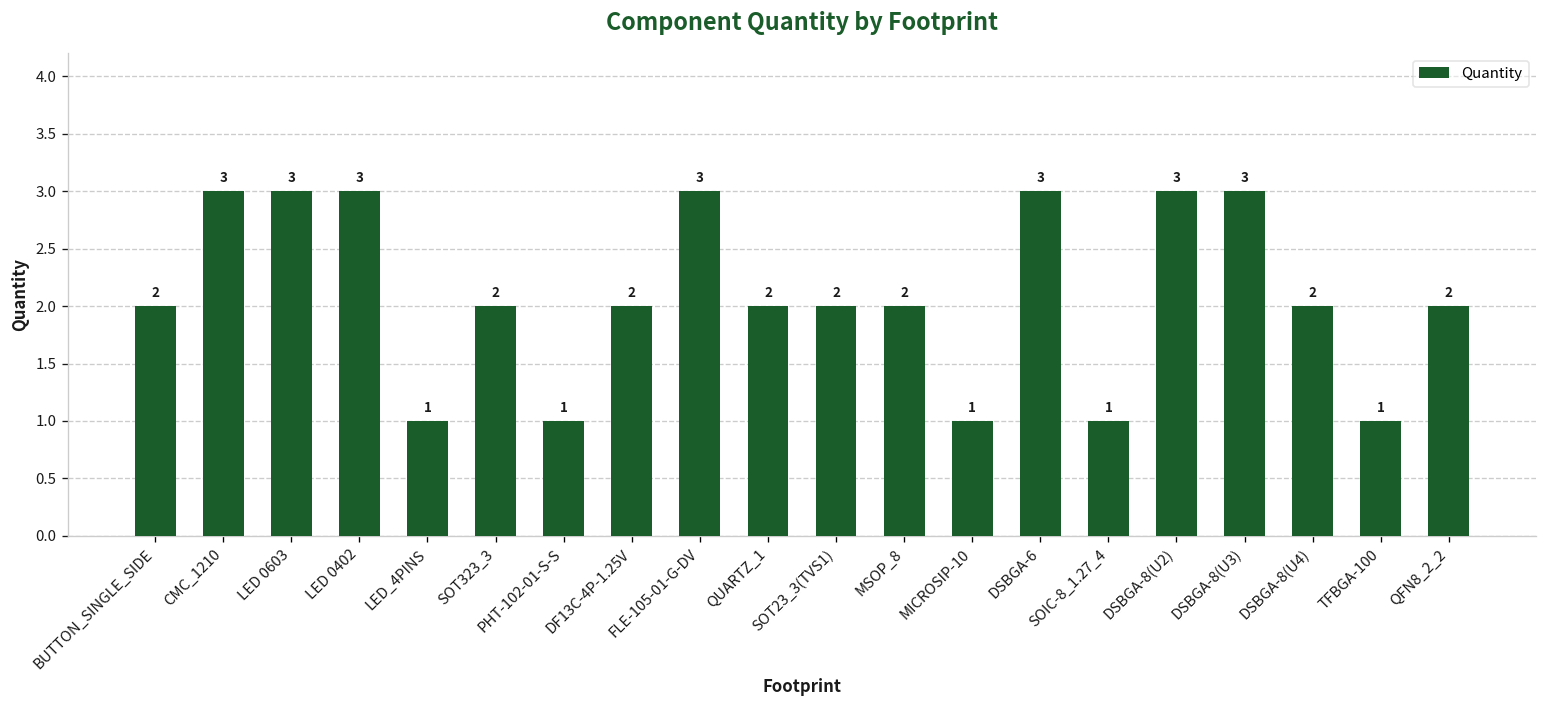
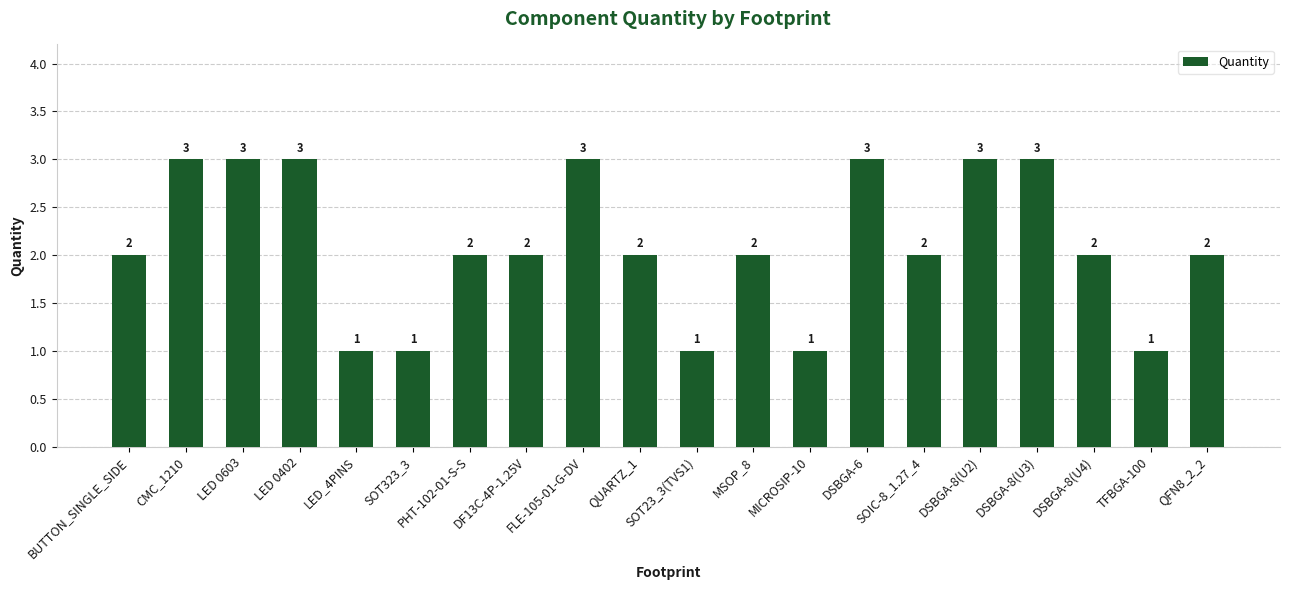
  {
    "BUTTON_SINGLE_SIDE": 2,
    "CMC_1210": 3,
    "LED 0603": 3,
    "LED 0402": 3,
    "LED_4PINS": 1,
-   "SOT323_3": 2,
-   "PHT-102-01-S-S": 1,
+   "SOT323_3": 1,
+   "PHT-102-01-S-S": 2,
    "DF13C-4P-1.25V": 2,
    "FLE-105-01-G-DV": 3,
    "QUARTZ_1": 2,
-   "SOT23_3(TVS1)": 2,
+   "SOT23_3(TVS1)": 1,
    "MSOP_8": 2,
    "MICROSIP-10": 1,
    "DSBGA-6": 3,
-   "SOIC-8_1.27_4": 1,
+   "SOIC-8_1.27_4": 2,
    "DSBGA-8(U2)": 3,
    "DSBGA-8(U3)": 3,
    "DSBGA-8(U4)": 2,
    "TFBGA-100": 1,
    "QFN8_2_2": 2
  }
